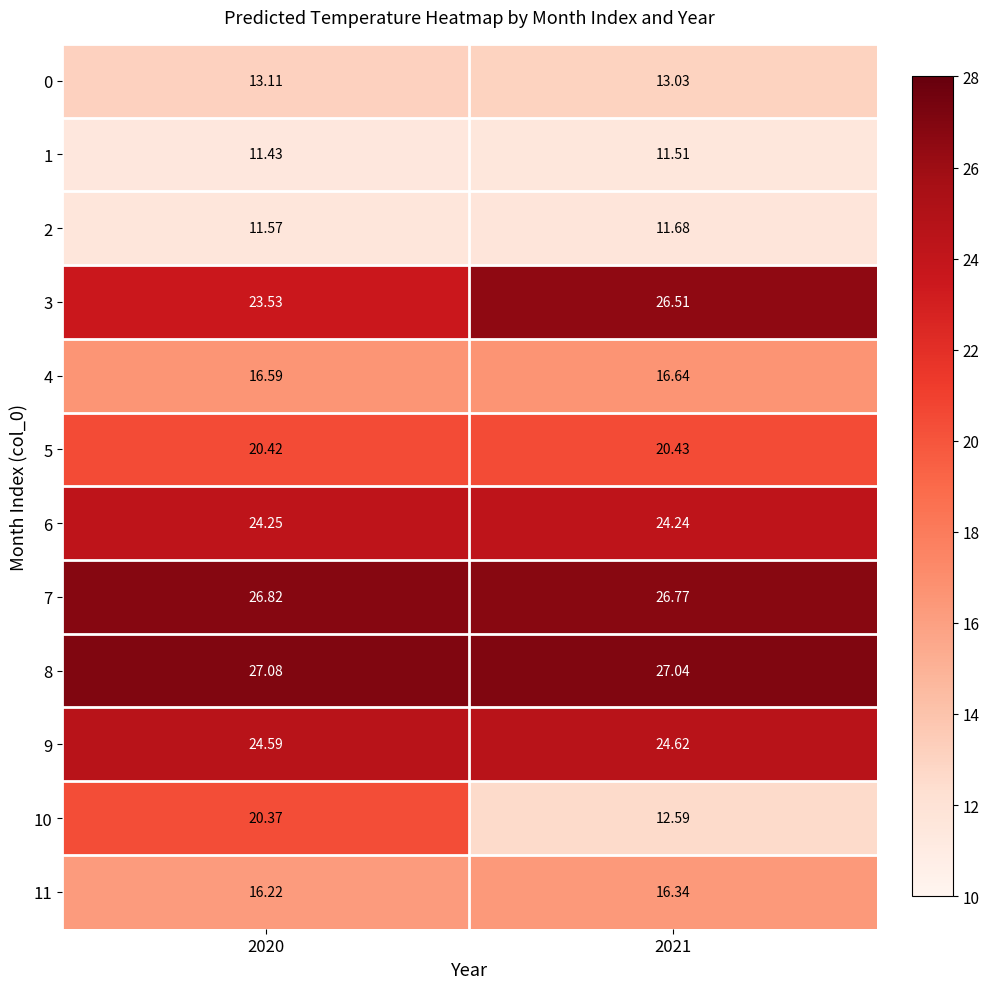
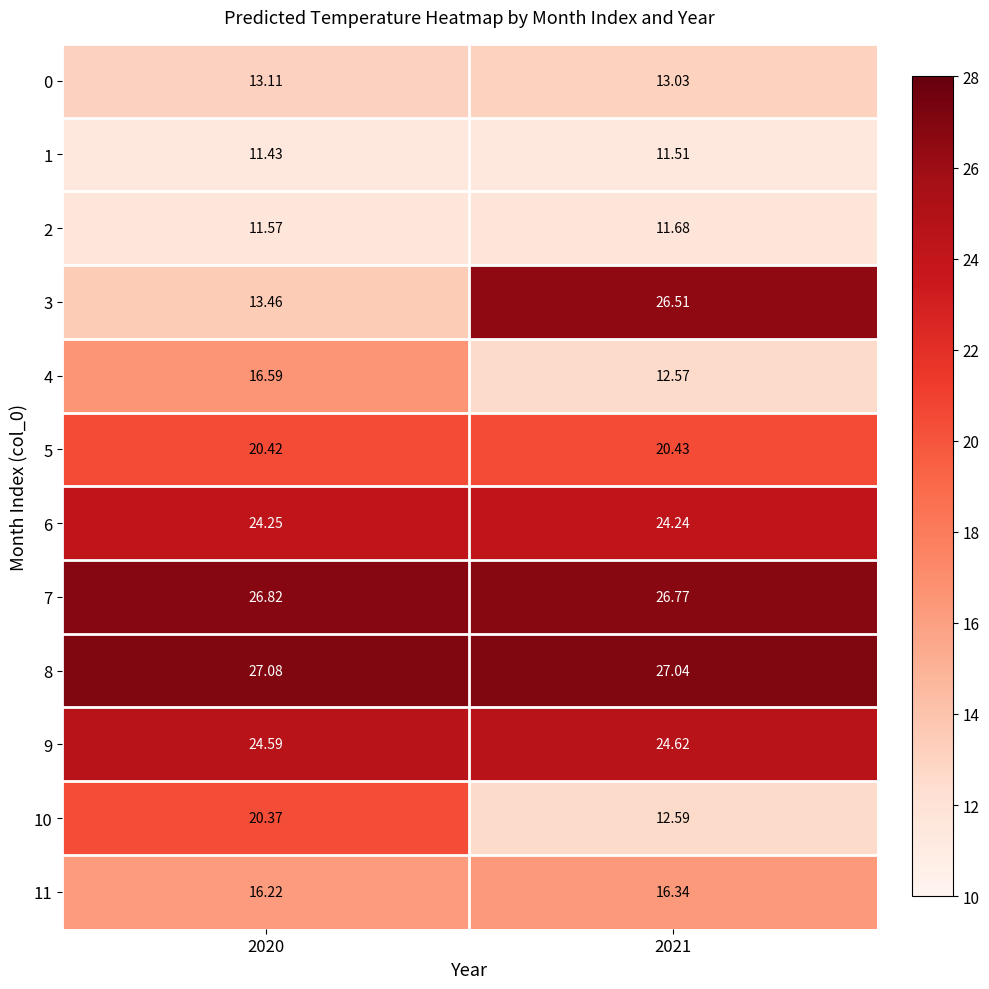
  {
    "0": {
      "2020": 13.11,
      "2021": 13.03
    },
    "1": {
      "2020": 11.43,
      "2021": 11.51
    },
    "2": {
      "2020": 11.57,
      "2021": 11.68
    },
    "3": {
-     "2020": 23.53,
+     "2020": 13.46,
      "2021": 26.51
    },
    "4": {
      "2020": 16.59,
-     "2021": 16.64
+     "2021": 12.57
    },
    "5": {
      "2020": 20.42,
      "2021": 20.43
    },
    "6": {
      "2020": 24.25,
      "2021": 24.24
    },
    "7": {
      "2020": 26.82,
      "2021": 26.77
    },
    "8": {
      "2020": 27.08,
      "2021": 27.04
    },
    "9": {
      "2020": 24.59,
      "2021": 24.62
    },
    "10": {
      "2020": 20.37,
      "2021": 12.59
    },
    "11": {
      "2020": 16.22,
      "2021": 16.34
    }
  }
